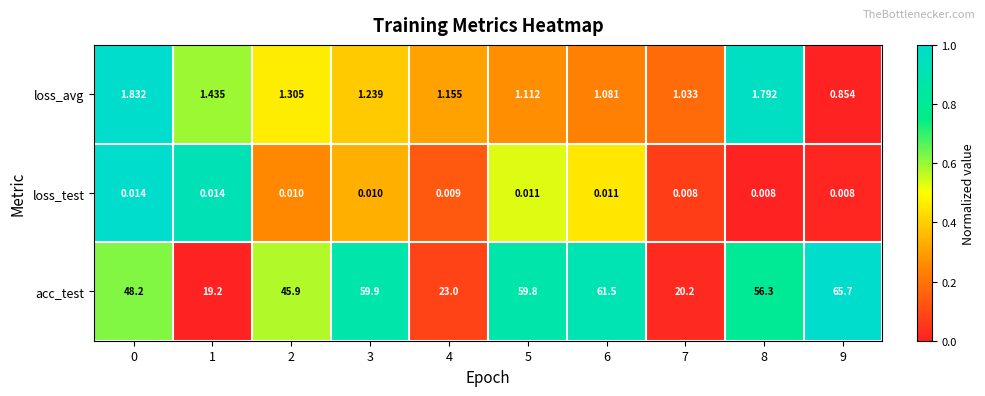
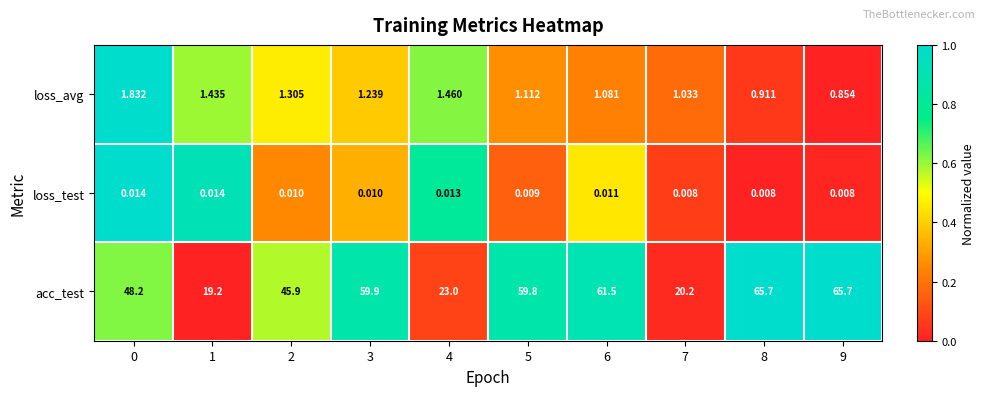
  {
    "loss_avg": {
      "0": 1.832,
      "1": 1.435,
      "2": 1.305,
      "3": 1.239,
-     "4": 1.155,
+     "4": 1.460,
      "5": 1.112,
      "6": 1.081,
      "7": 1.033,
-     "8": 1.792,
+     "8": 0.911,
      "9": 0.854
    },
    "loss_test": {
      "0": 0.014,
      "1": 0.014,
      "2": 0.010,
      "3": 0.010,
-     "4": 0.009,
-     "5": 0.011,
+     "4": 0.013,
+     "5": 0.009,
      "6": 0.011,
      "7": 0.008,
      "8": 0.008,
      "9": 0.008
    },
    "acc_test": {
      "0": 48.2,
      "1": 19.2,
      "2": 45.9,
      "3": 59.9,
      "4": 23.0,
      "5": 59.8,
      "6": 61.5,
      "7": 20.2,
-     "8": 56.3,
+     "8": 65.7,
      "9": 65.7
    }
  }
